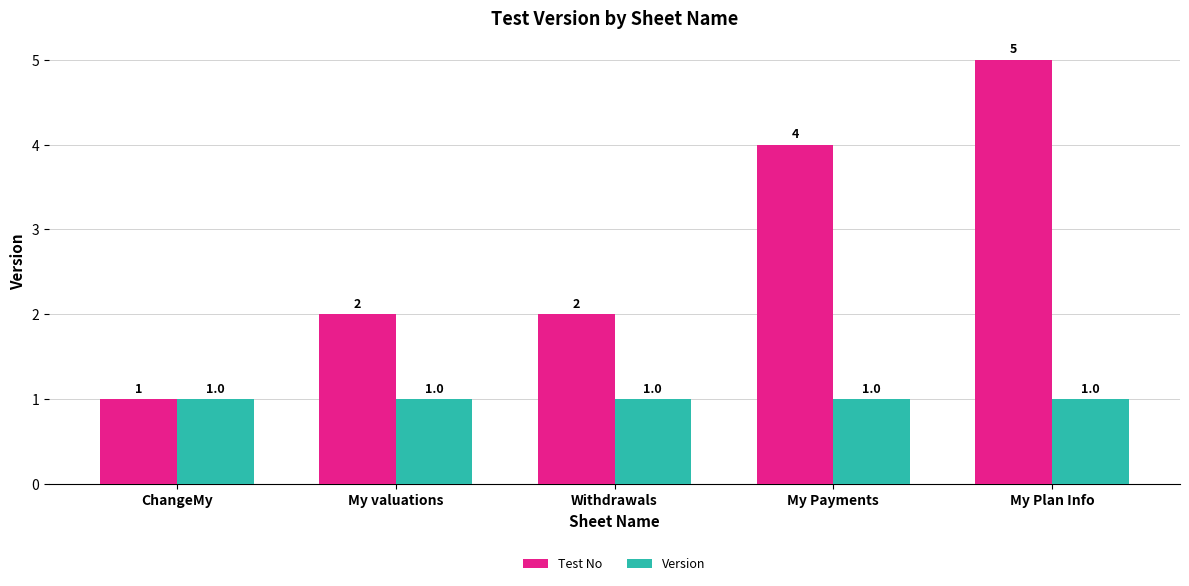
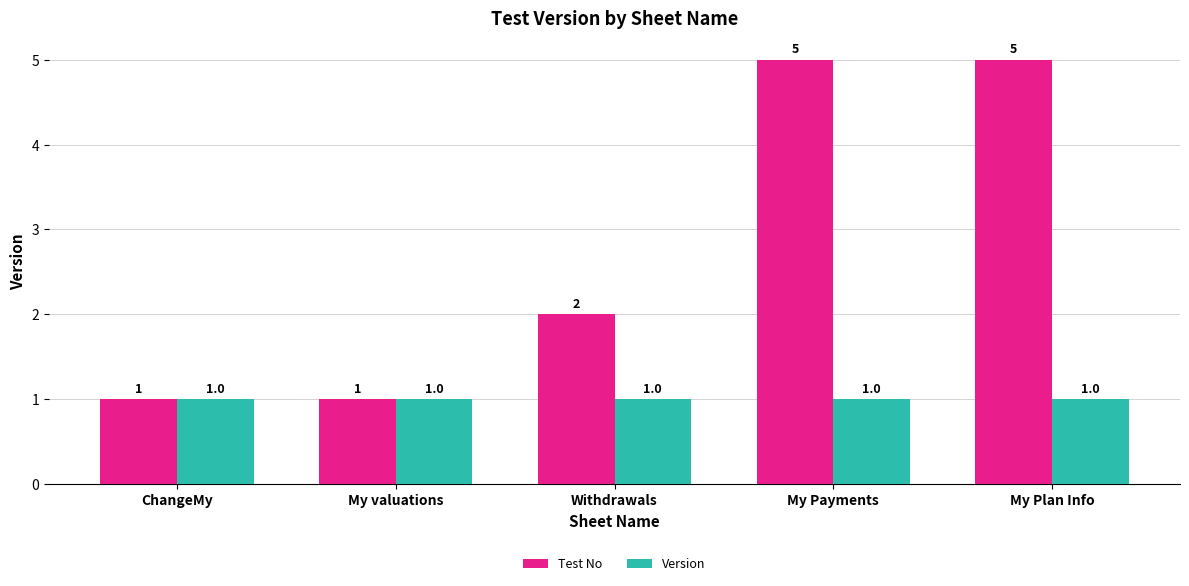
  {
    "Test No": {
      "ChangeMy": 1,
-     "My valuations": 2,
+     "My valuations": 1,
      "Withdrawals": 2,
-     "My Payments": 4,
+     "My Payments": 5,
      "My Plan Info": 5
    },
    "Version": {
      "ChangeMy": 1.0,
      "My valuations": 1.0,
      "Withdrawals": 1.0,
      "My Payments": 1.0,
      "My Plan Info": 1.0
    }
  }
